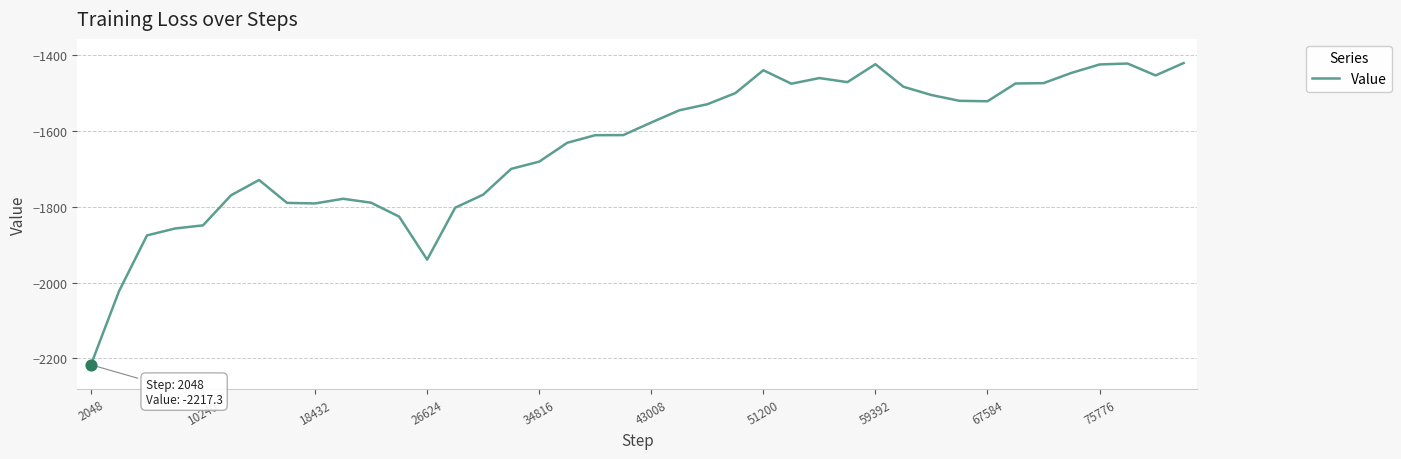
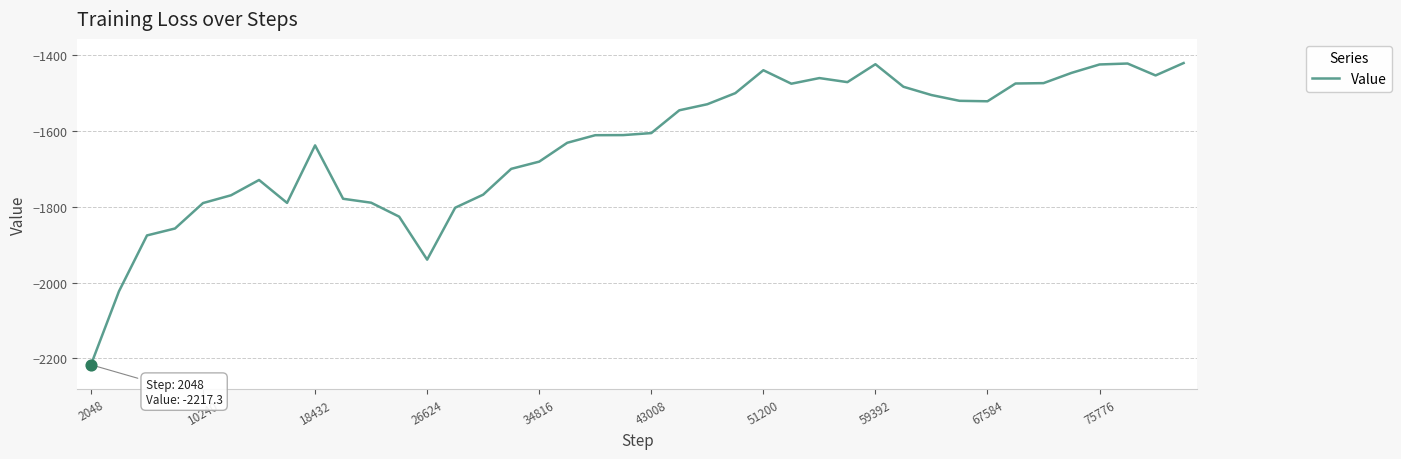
  {
    "Value": {
-     "10240": -1850,
-     "18432": -1790,
+     "10240": -1790,
+     "18432": -1640,
      "26624": -1940,
      "34816": -1680,
-     "43008": -1580,
+     "43008": -1610,
      "51200": -1440,
      "59392": -1420,
      "67584": -1520,
      "75776": -1420
    }
  }
